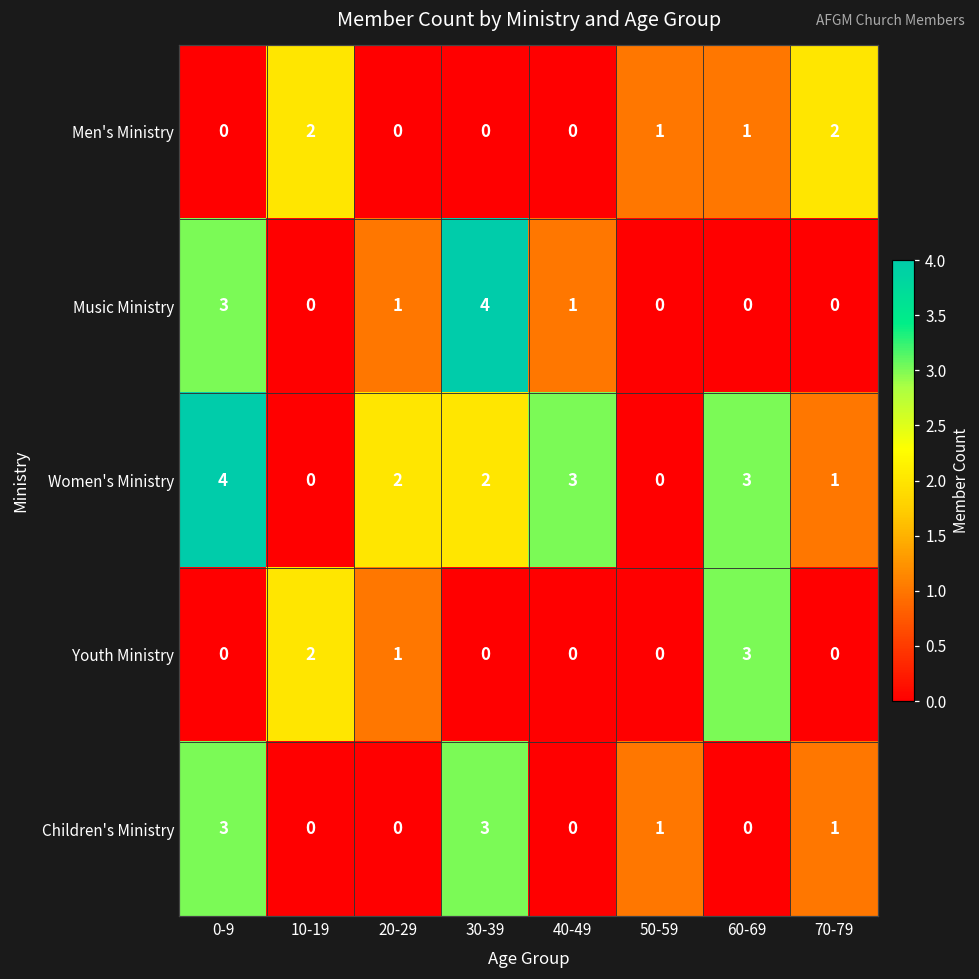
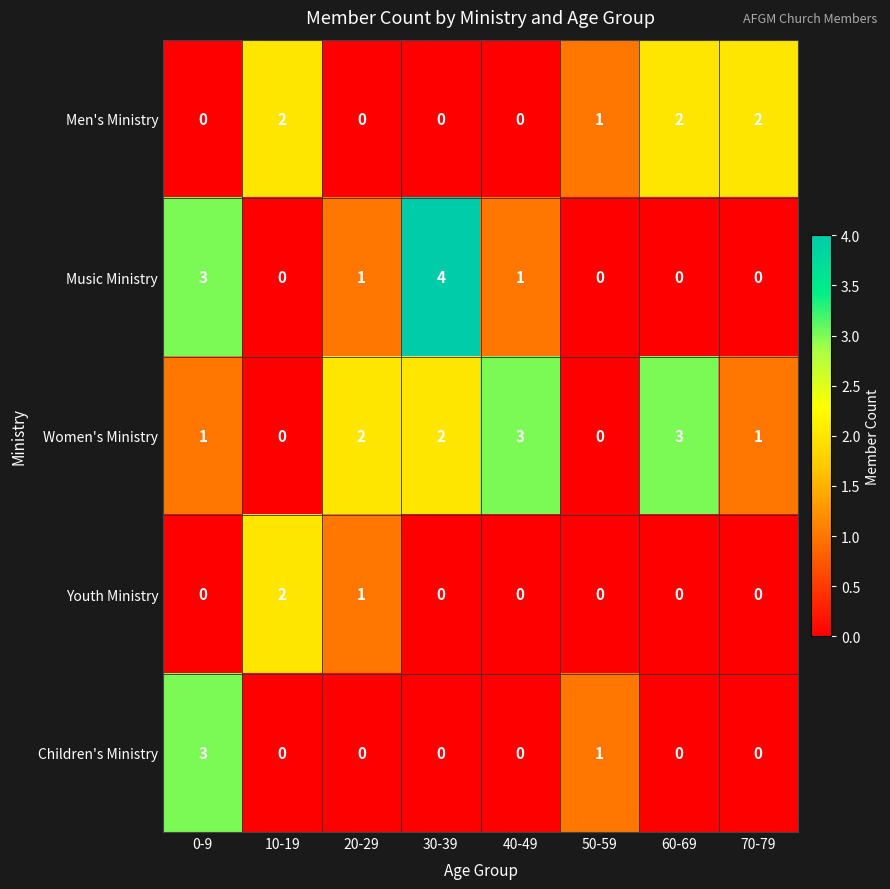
  {
    "Men's Ministry": {
      "0-9": 0,
      "10-19": 2,
      "20-29": 0,
      "30-39": 0,
      "40-49": 0,
      "50-59": 1,
-     "60-69": 1,
+     "60-69": 2,
      "70-79": 2
    },
    "Music Ministry": {
      "0-9": 3,
      "10-19": 0,
      "20-29": 1,
      "30-39": 4,
      "40-49": 1,
      "50-59": 0,
      "60-69": 0,
      "70-79": 0
    },
    "Women's Ministry": {
-     "0-9": 4,
+     "0-9": 1,
      "10-19": 0,
      "20-29": 2,
      "30-39": 2,
      "40-49": 3,
      "50-59": 0,
      "60-69": 3,
      "70-79": 1
    },
    "Youth Ministry": {
      "0-9": 0,
      "10-19": 2,
      "20-29": 1,
      "30-39": 0,
      "40-49": 0,
      "50-59": 0,
-     "60-69": 3,
+     "60-69": 0,
      "70-79": 0
    },
    "Children's Ministry": {
      "0-9": 3,
      "10-19": 0,
      "20-29": 0,
-     "30-39": 3,
+     "30-39": 0,
      "40-49": 0,
      "50-59": 1,
      "60-69": 0,
-     "70-79": 1
+     "70-79": 0
    }
  }
